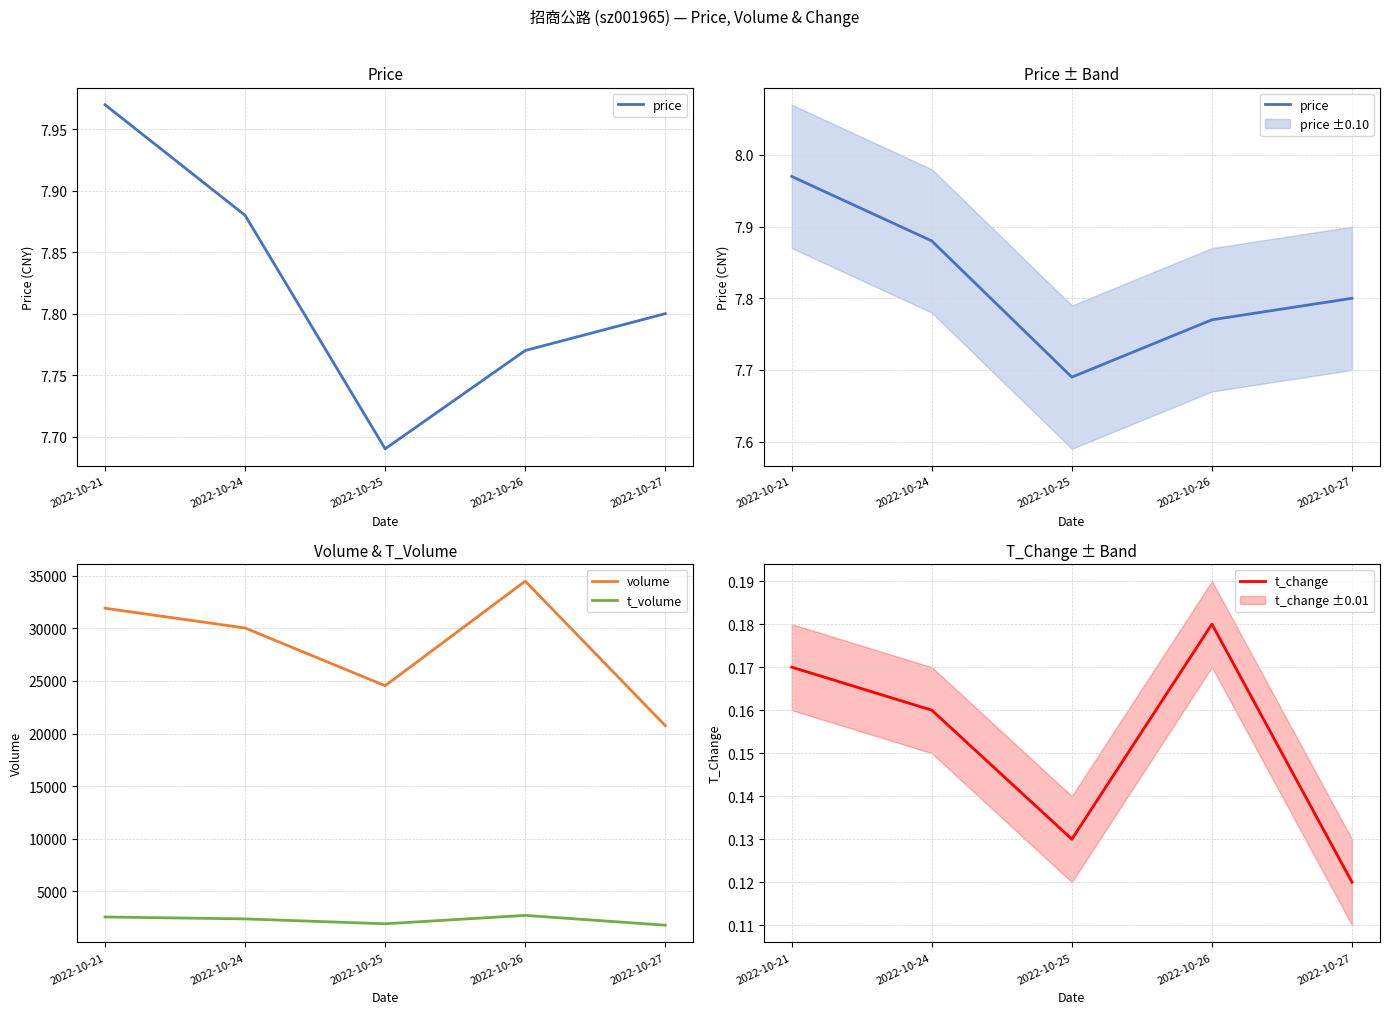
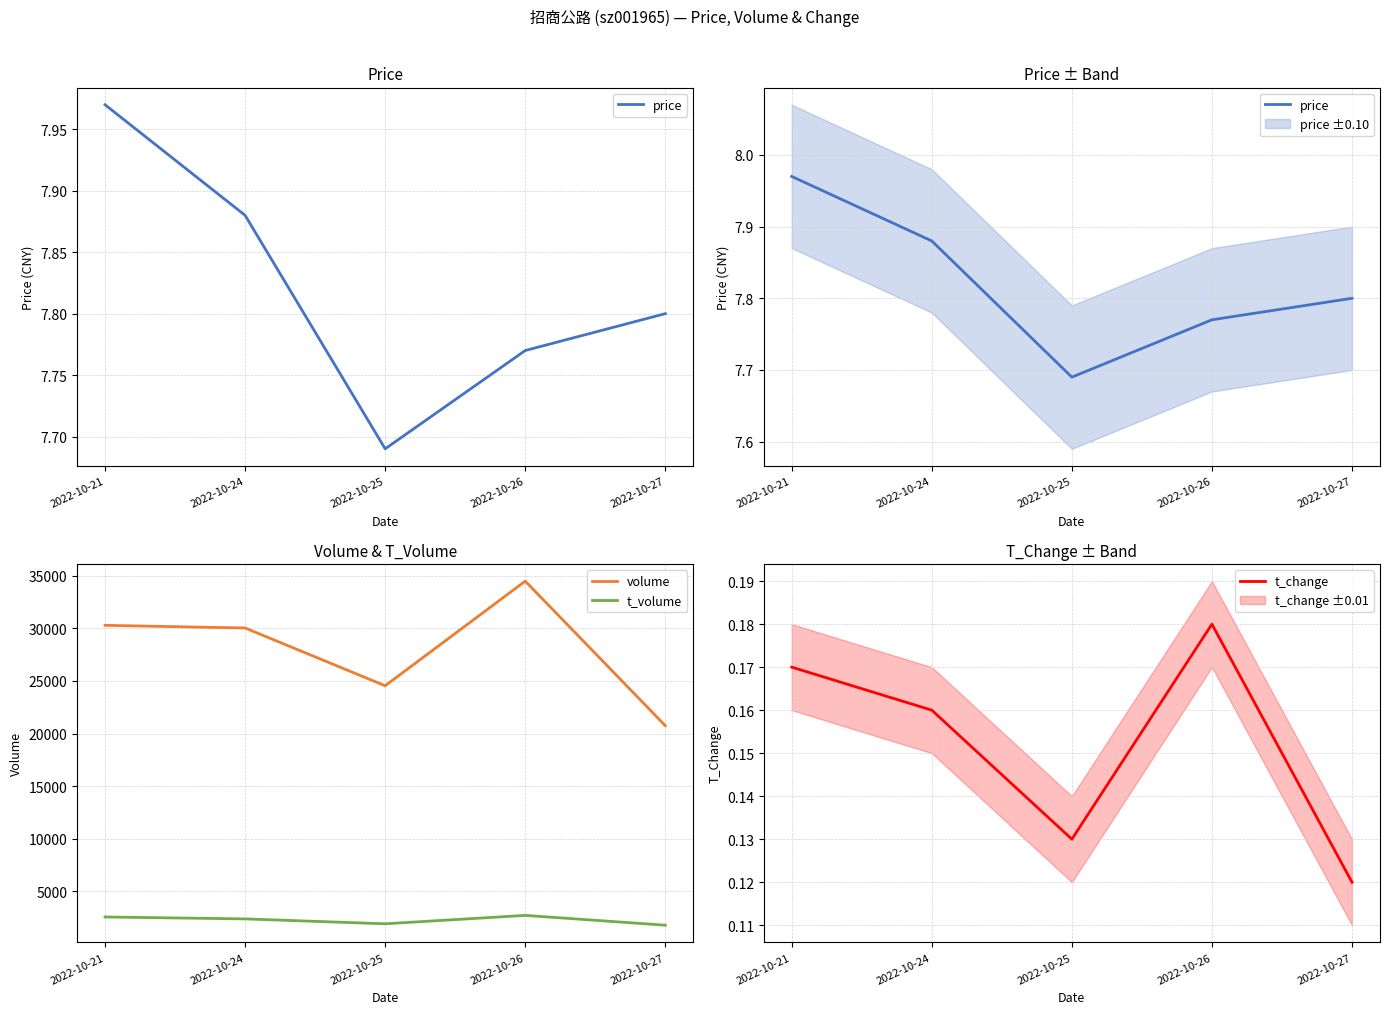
  {
    "Price": {
      "2022-10-21": 7.970,
      "2022-10-24": 7.880,
      "2022-10-25": 7.690,
      "2022-10-26": 7.770,
      "2022-10-27": 7.800
    },
    "Volume & T_Volume": {
      "volume": {
-       "2022-10-21": 31900,
+       "2022-10-21": 30300,
        "2022-10-24": 30000,
        "2022-10-25": 24500,
        "2022-10-26": 34500,
        "2022-10-27": 20700
      },
      "t_volume": {
        "2022-10-21": 2500,
        "2022-10-24": 2400,
        "2022-10-25": 1900,
        "2022-10-26": 2700,
        "2022-10-27": 1800
      }
    }
  }
